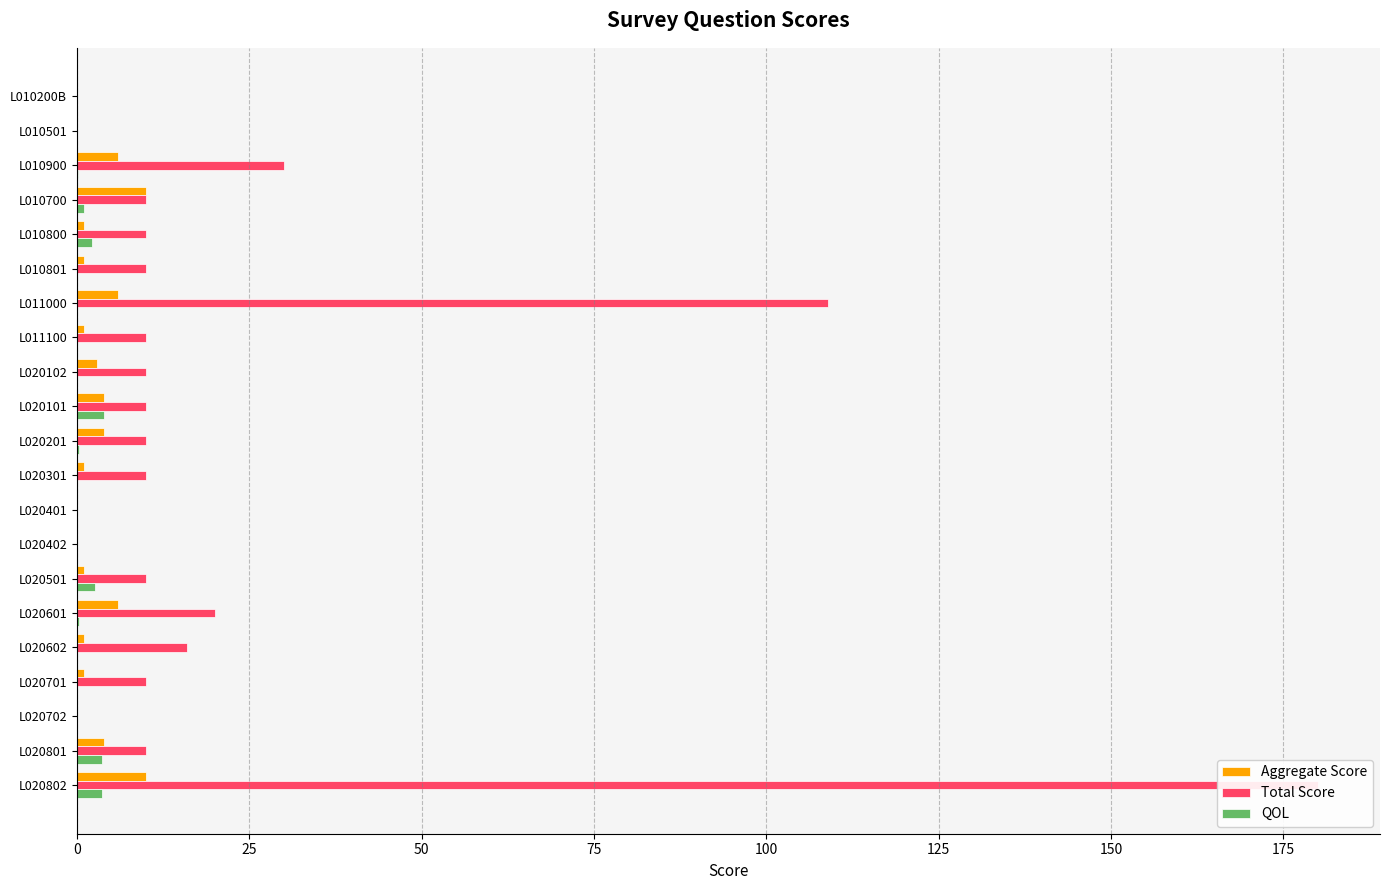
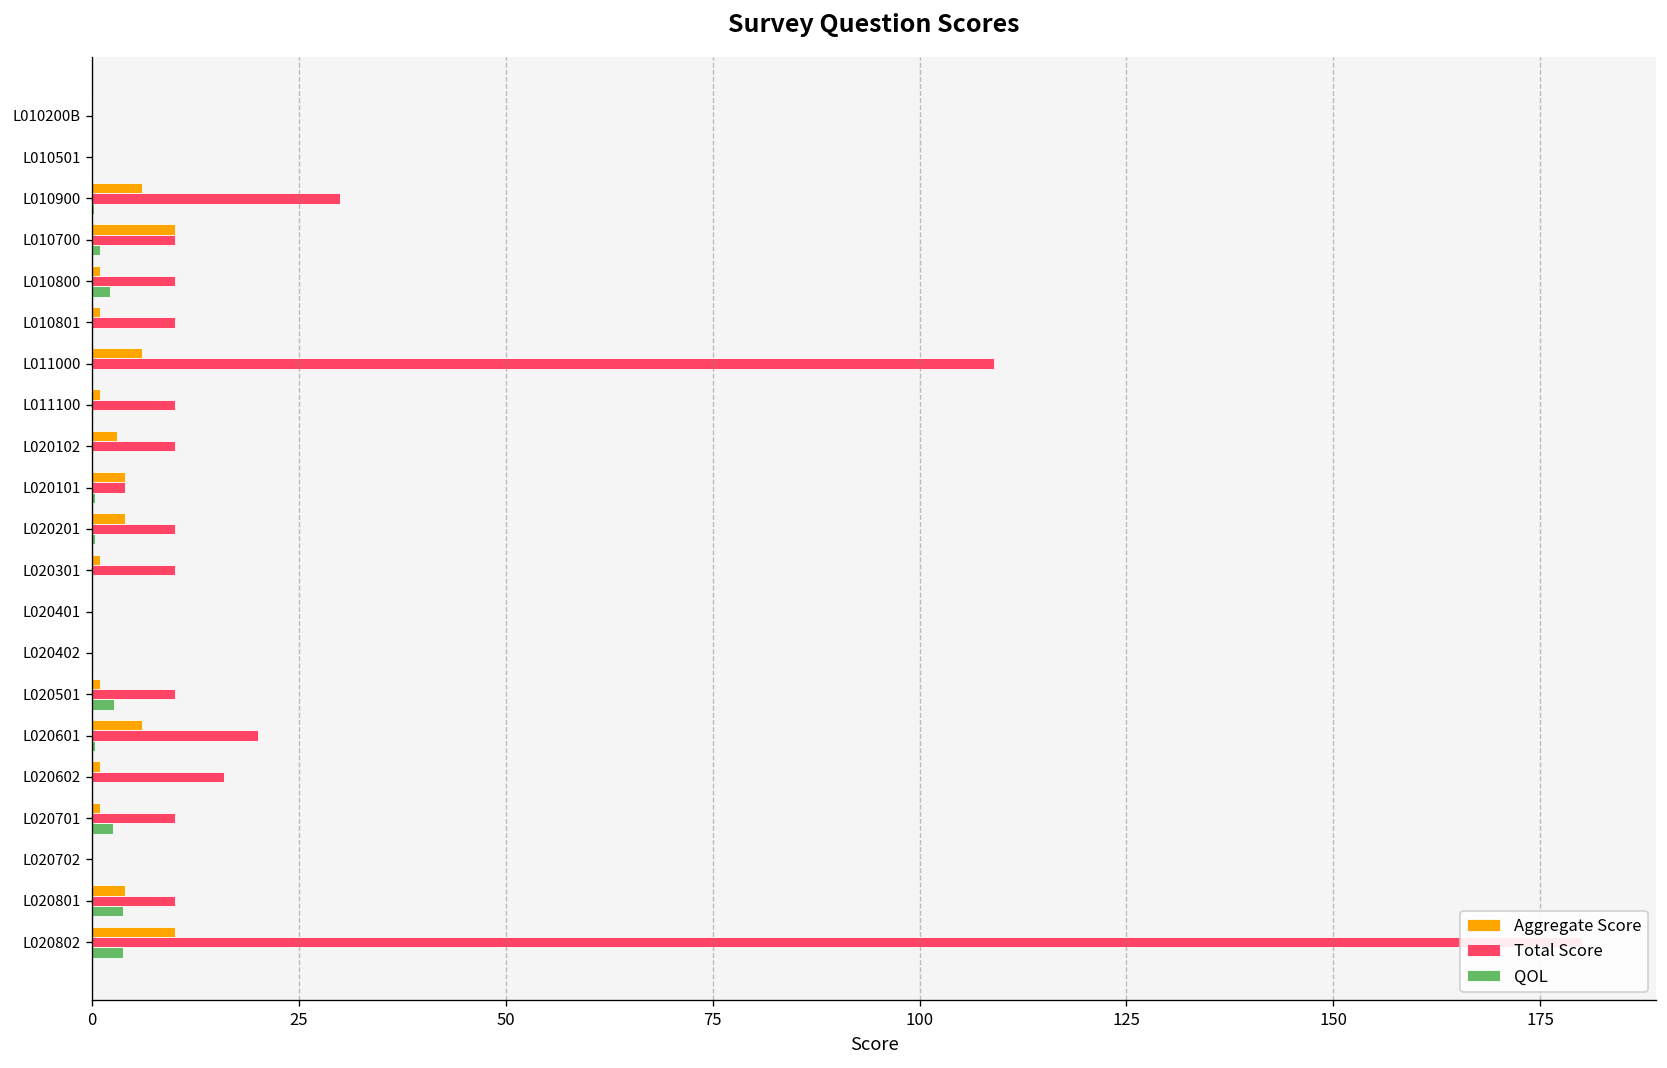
  {
    "Aggregate Score": {
      "L010200B": 0,
      "L010501": 0,
      "L010900": 6,
      "L010700": 10,
      "L010800": 1,
      "L010801": 1,
      "L011000": 6,
      "L011100": 1,
      "L020102": 3,
      "L020101": 4,
      "L020201": 4,
      "L020301": 1,
      "L020401": 0,
      "L020402": 0,
      "L020501": 1,
      "L020601": 6,
      "L020602": 1,
      "L020701": 1,
      "L020702": 0,
      "L020801": 4,
      "L020802": 10
    },
    "Total Score": {
      "L010200B": 0,
      "L010501": 0,
      "L010900": 30,
      "L010700": 10,
      "L010800": 10,
      "L010801": 10,
      "L011000": 109,
      "L011100": 10,
      "L020102": 10,
-     "L020101": 10,
+     "L020101": 4,
      "L020201": 10,
      "L020301": 10,
      "L020401": 0,
      "L020402": 0,
      "L020501": 10,
      "L020601": 20,
      "L020602": 16,
      "L020701": 10,
      "L020702": 0,
      "L020801": 10
    },
    "QOL": {
      "L010200B": 0,
      "L010501": 0,
      "L010700": 1,
      "L010800": 2,
-     "L020101": 4,
+     "L020101": 0,
      "L020201": 0,
      "L020401": 0,
      "L020402": 0,
      "L020501": 3,
      "L020601": 0,
-     "L020701": 0,
+     "L020701": 3,
      "L020702": 0,
      "L020801": 4,
      "L020802": 4
    }
  }
